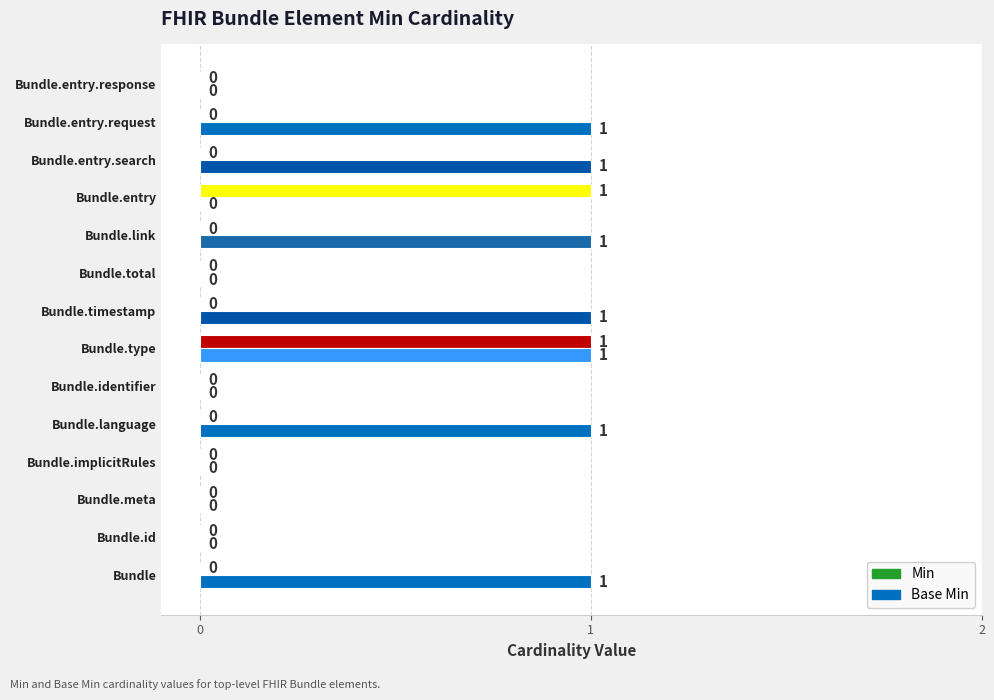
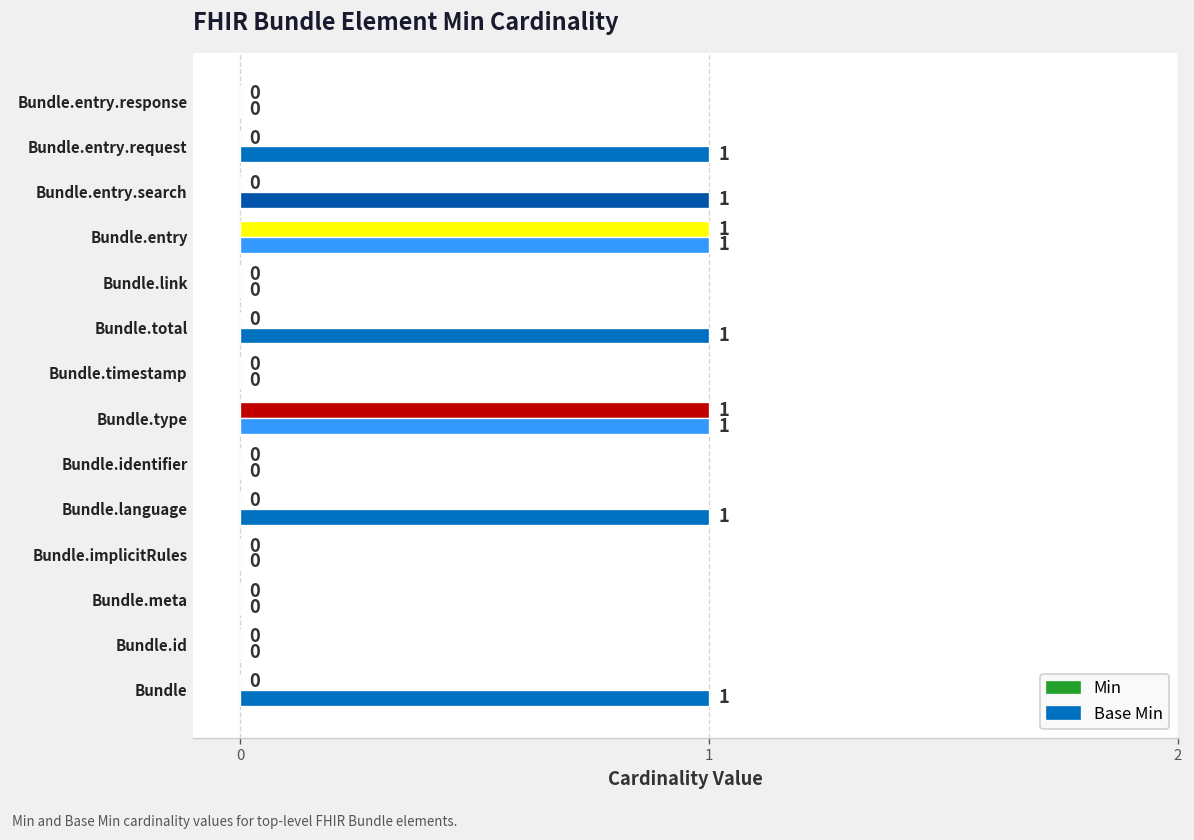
  {
    "Base Min": {
      "Bundle.entry.request": 1,
      "Bundle.entry.search": 1,
-     "Bundle.entry": 0,
-     "Bundle.link": 1,
-     "Bundle.total": 0,
-     "Bundle.timestamp": 1,
+     "Bundle.entry": 1,
+     "Bundle.link": 0,
+     "Bundle.total": 1,
+     "Bundle.timestamp": 0,
      "Bundle.language": 1,
      "Bundle": 1
    }
  }
